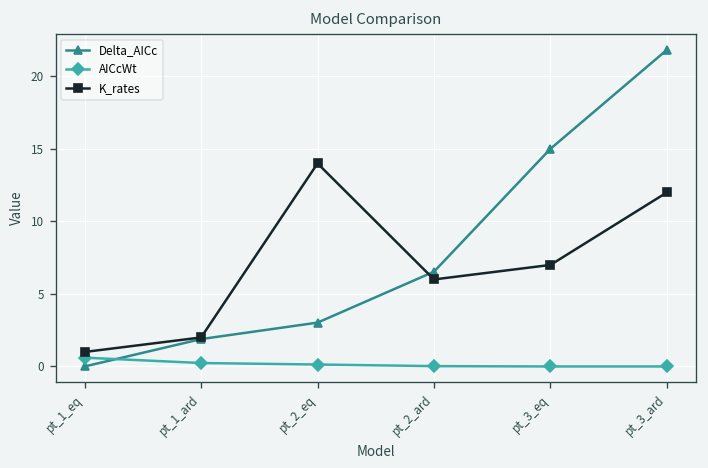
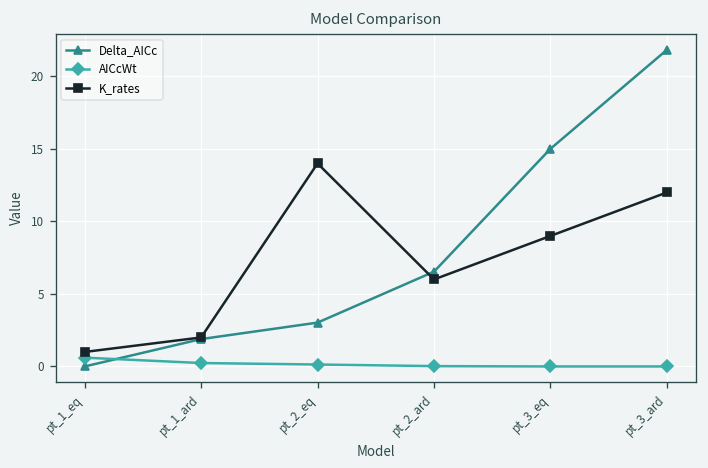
  {
    "K_rates": {
      "pt_1_eq": 1,
      "pt_2_eq": 14,
      "pt_2_ard": 6,
-     "pt_3_eq": 7,
+     "pt_3_eq": 9,
      "pt_3_ard": 12
    }
  }
